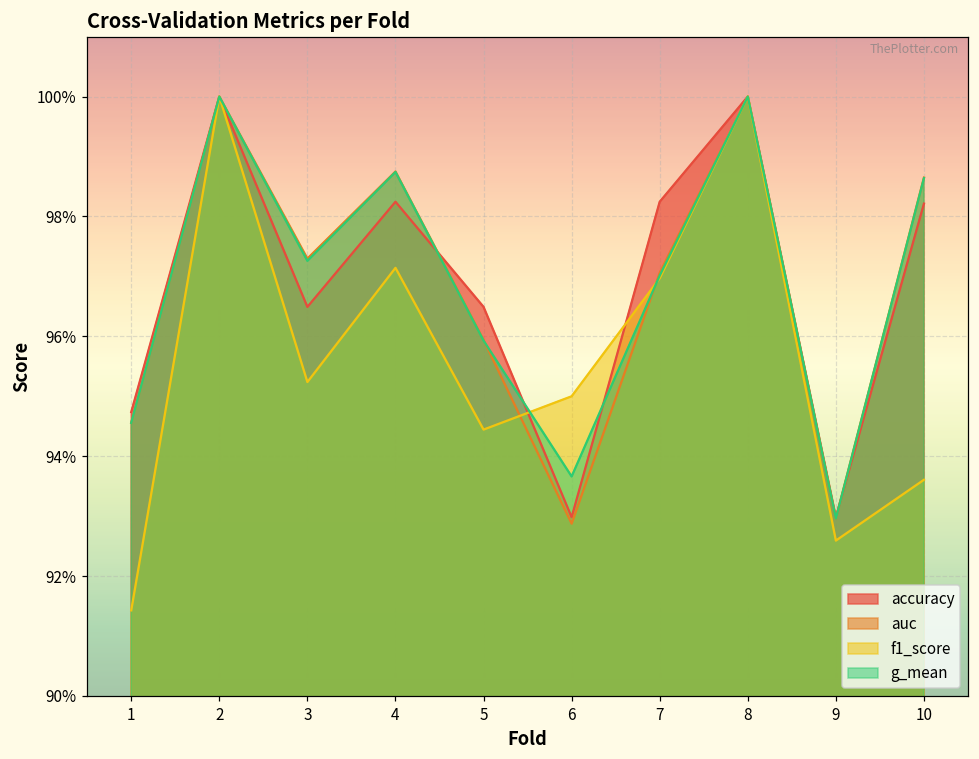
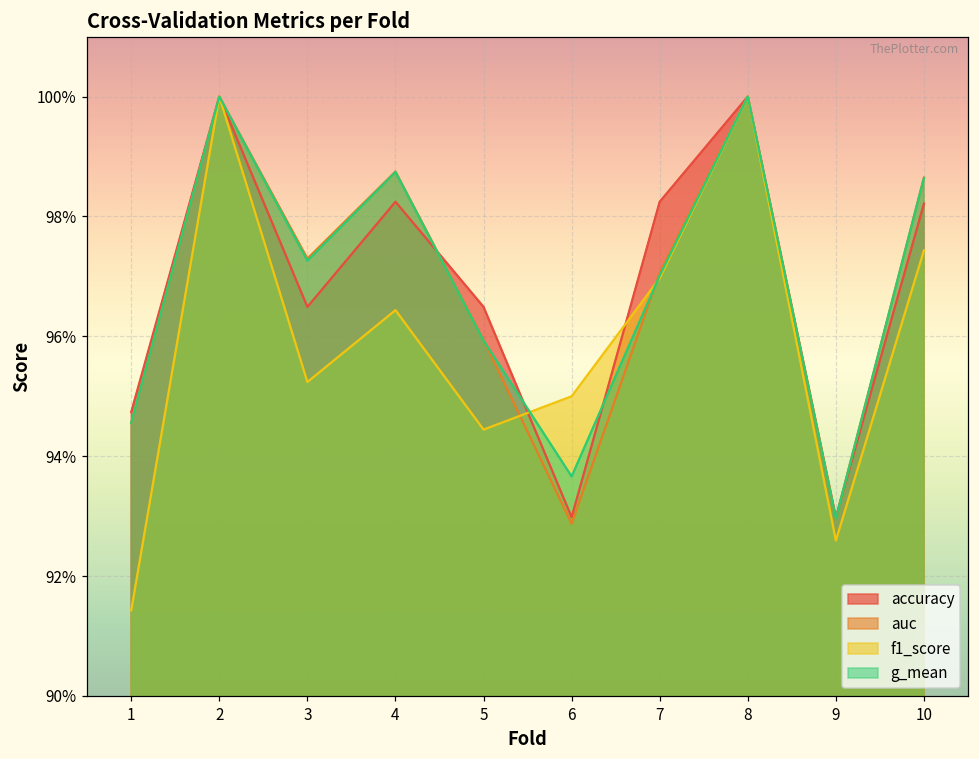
  {
    "f1_score": {
      "1": "91.4%",
      "3": "95.2%",
-     "4": "97.1%",
+     "4": "96.4%",
      "5": "94.4%",
      "6": "95.0%",
      "9": "92.6%",
-     "10": "93.6%"
+     "10": "97.4%"
    },
    "g_mean": {
      "6": "93.7%"
    }
  }
